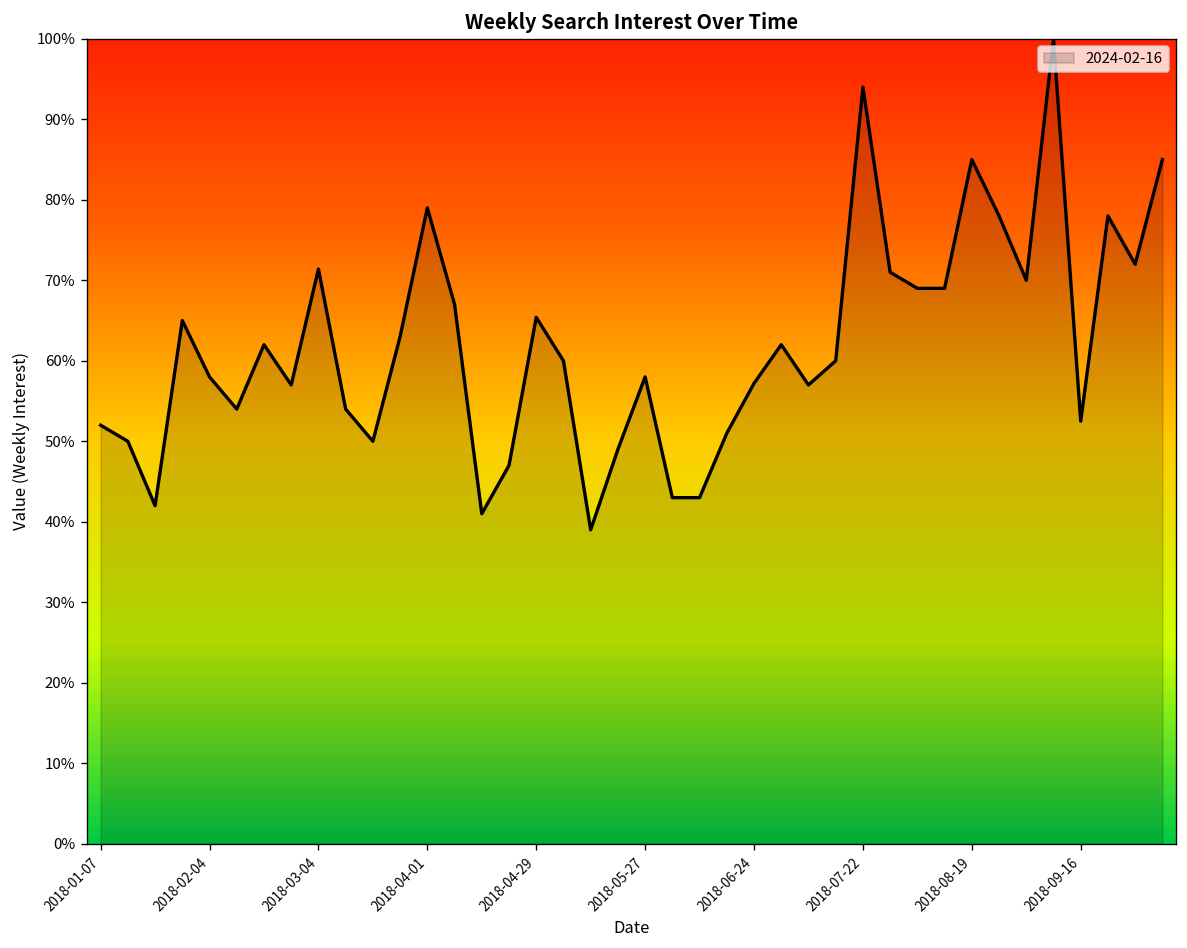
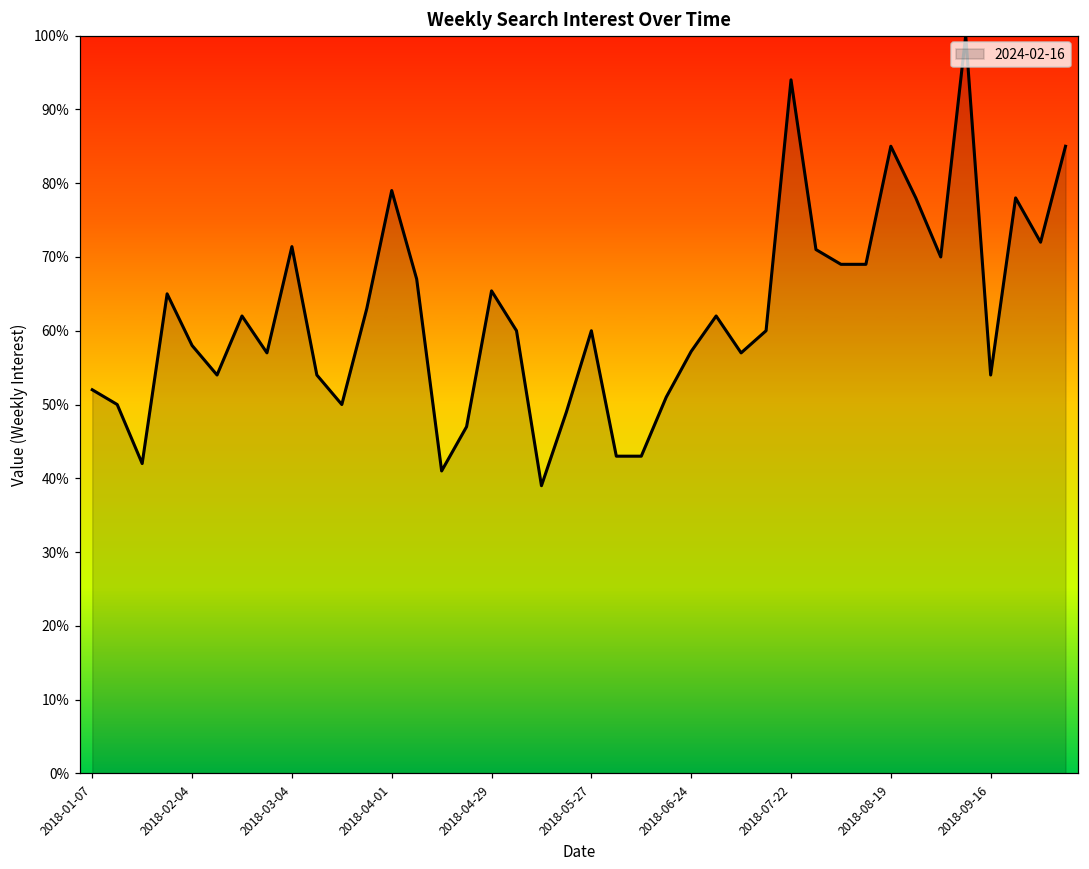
  {
    "2018-01-07": "52%",
    "2018-02-04": "58%",
    "2018-03-04": "71%",
    "2018-04-01": "79%",
    "2018-04-29": "65%",
-   "2018-05-27": "58%",
+   "2018-05-27": "60%",
    "2018-06-24": "57%",
    "2018-07-22": "94%",
    "2018-08-19": "85%",
-   "2018-09-16": "53%"
+   "2018-09-16": "54%"
  }
